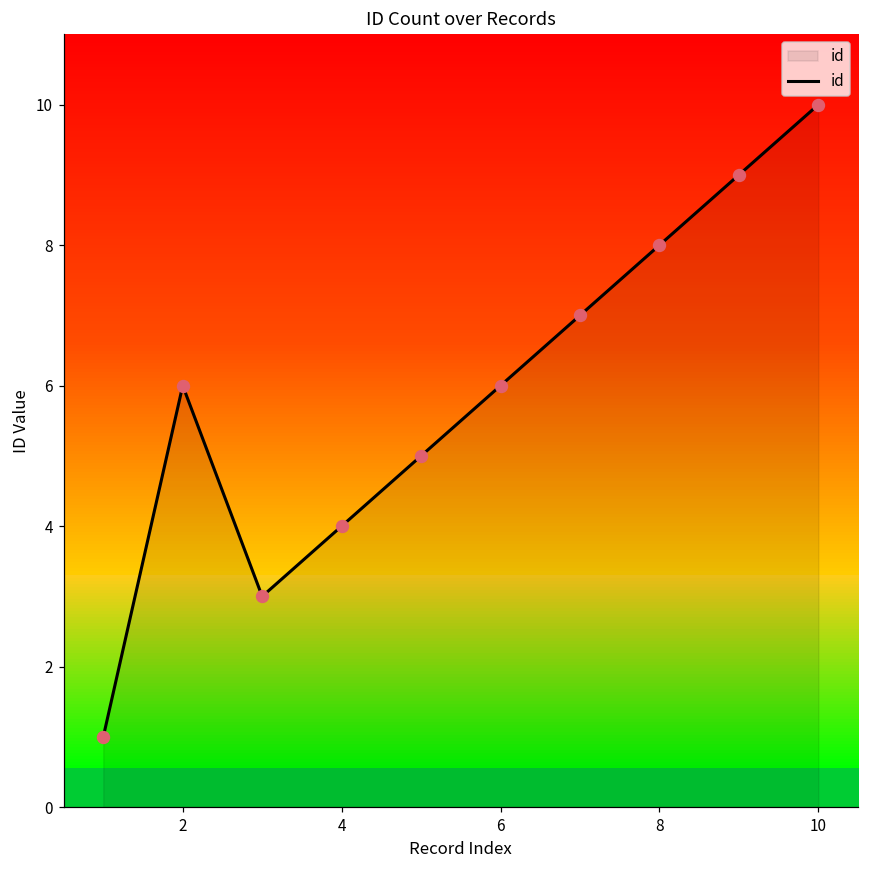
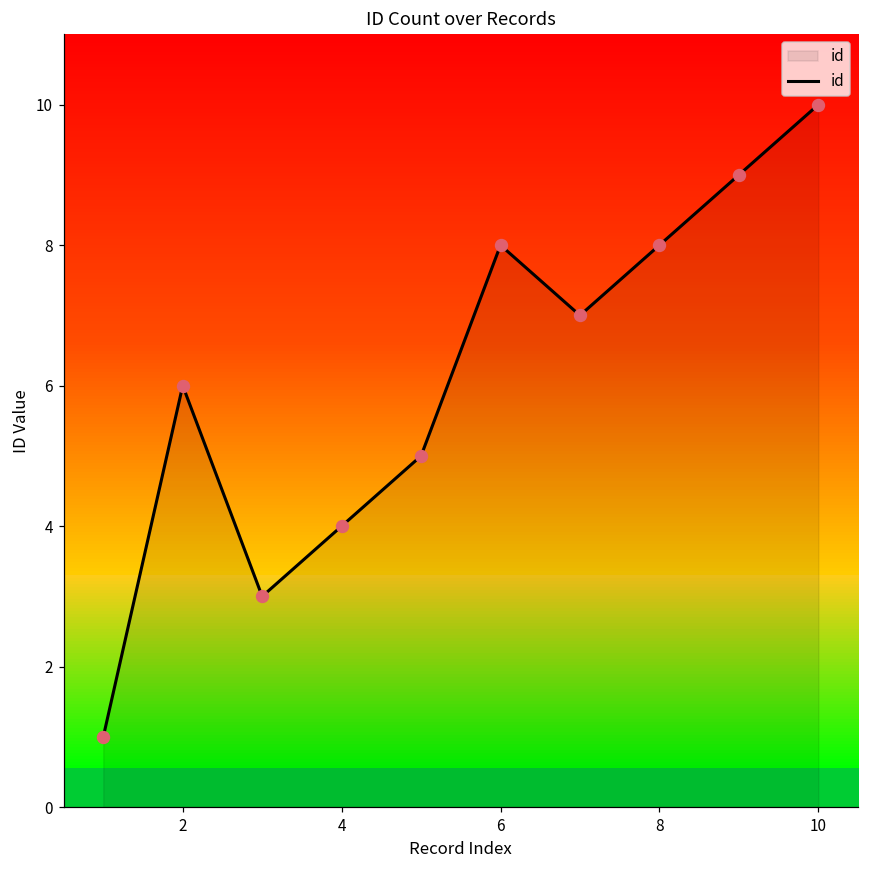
  {
    "2": 6,
    "4": 4,
-   "6": 6,
+   "6": 8,
    "8": 8,
    "10": 10
  }
